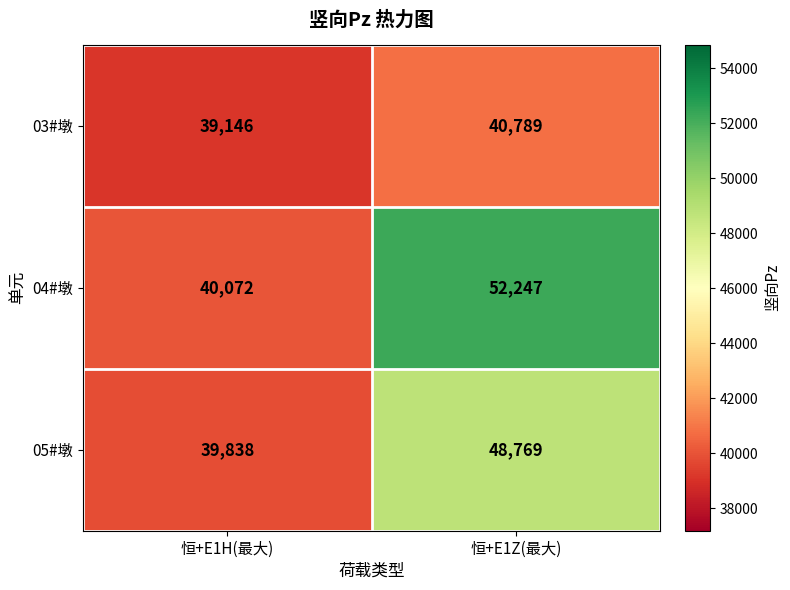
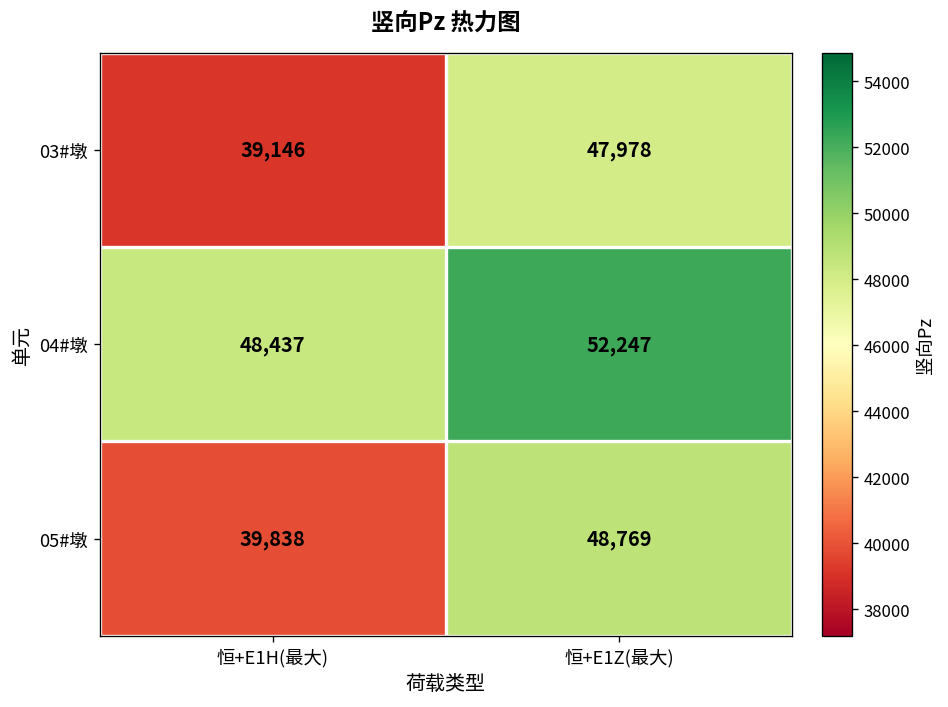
  {
    "03#墩": {
      "恒+E1H(最大)": "39,146",
-     "恒+E1Z(最大)": "40,789"
+     "恒+E1Z(最大)": "47,978"
    },
    "04#墩": {
-     "恒+E1H(最大)": "40,072",
+     "恒+E1H(最大)": "48,437",
      "恒+E1Z(最大)": "52,247"
    },
    "05#墩": {
      "恒+E1H(最大)": "39,838",
      "恒+E1Z(最大)": "48,769"
    }
  }
